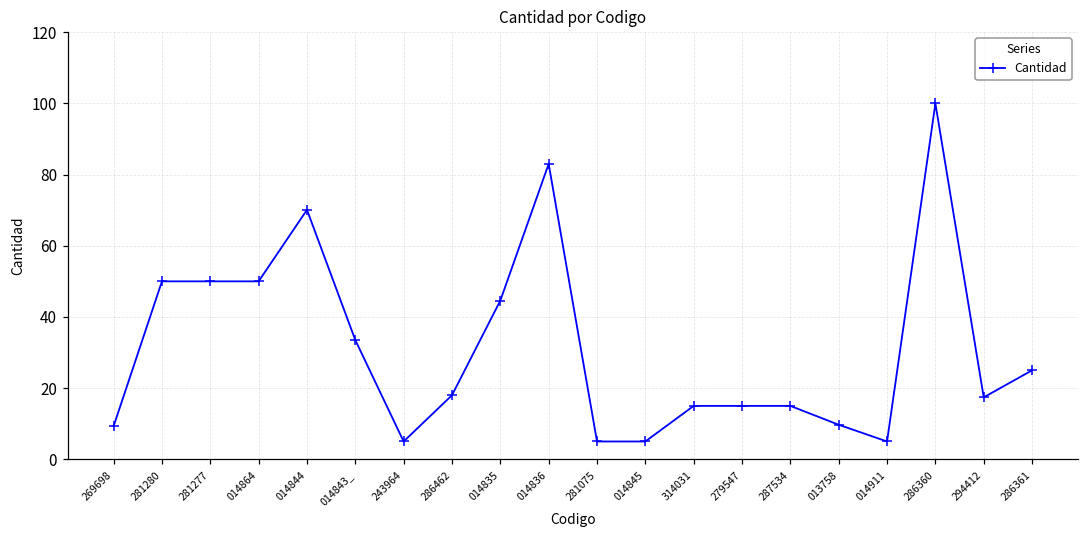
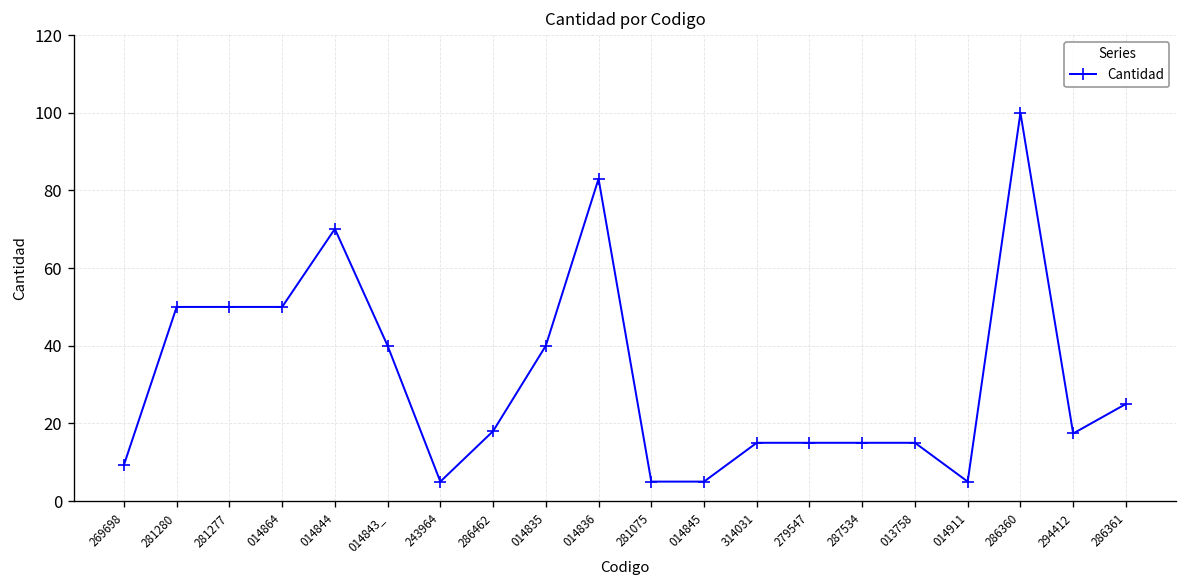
  {
    "269698": 9,
    "281280": 50,
    "281277": 50,
    "014864": 50,
    "014844": 70,
-   "014843_": 34,
+   "014843_": 40,
    "243964": 5,
    "286462": 18,
-   "014835": 45,
+   "014835": 40,
    "014836": 83,
    "281075": 5,
    "014845": 5,
    "314031": 15,
    "279547": 15,
    "287534": 15,
-   "013758": 10,
+   "013758": 15,
    "014911": 5,
    "286360": 100,
    "294412": 17,
    "286361": 25
  }
